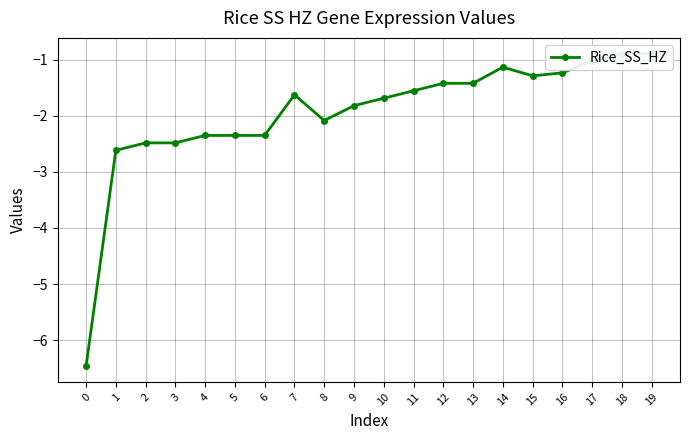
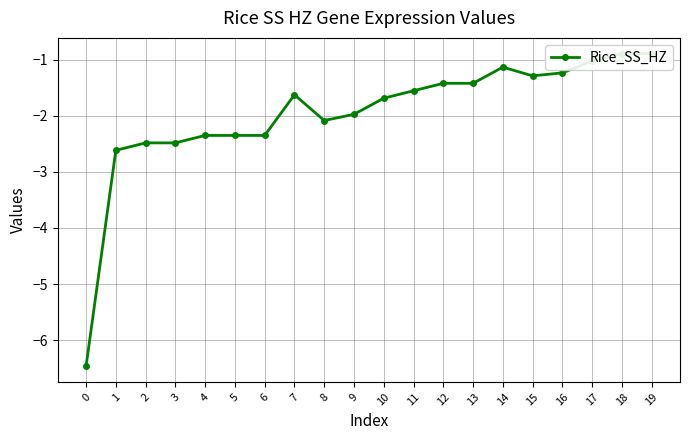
  {
    "0": -6.5,
    "1": -2.6,
    "2": -2.5,
    "3": -2.5,
    "4": -2.3,
    "5": -2.3,
    "6": -2.3,
    "7": -1.6,
    "8": -2.1,
-   "9": -1.8,
+   "9": -2.0,
    "10": -1.7,
    "11": -1.6,
    "12": -1.4,
    "13": -1.4,
    "14": -1.1,
    "15": -1.3,
    "16": -1.2
  }
